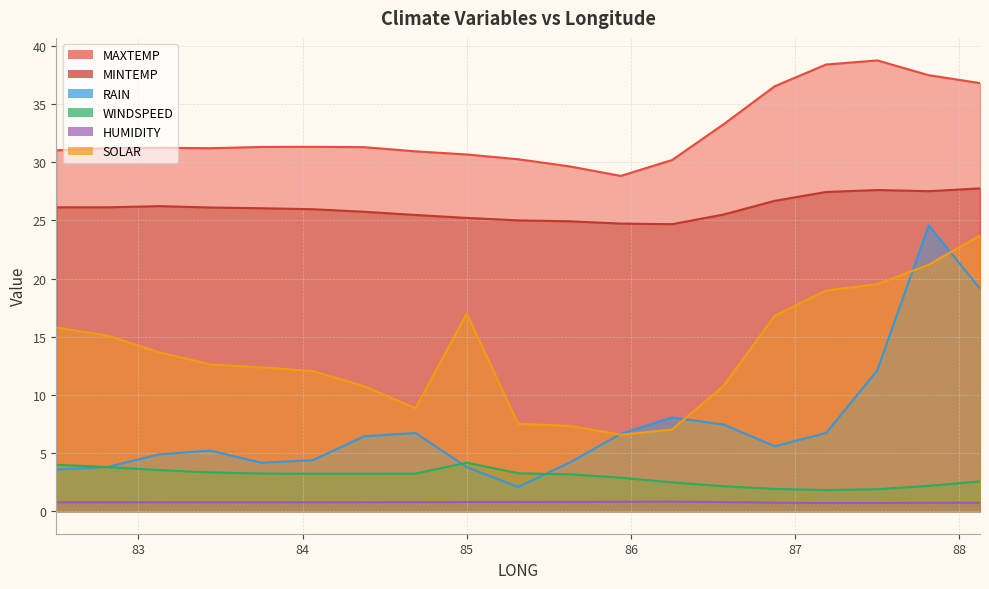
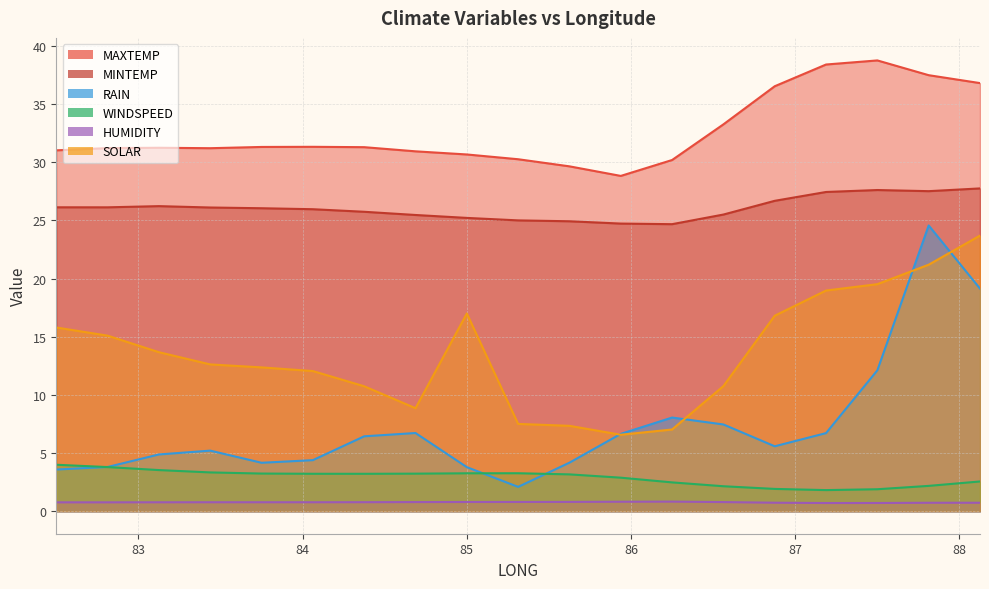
  {
    "RAIN": {
      "85": 3.8
    },
    "WINDSPEED": {
-     "85": 4.2
+     "85": 3.3
    },
    "HUMIDITY": {
      "85": 0.8
    },
    "SOLAR": {
      "85": 17.0
    }
  }
